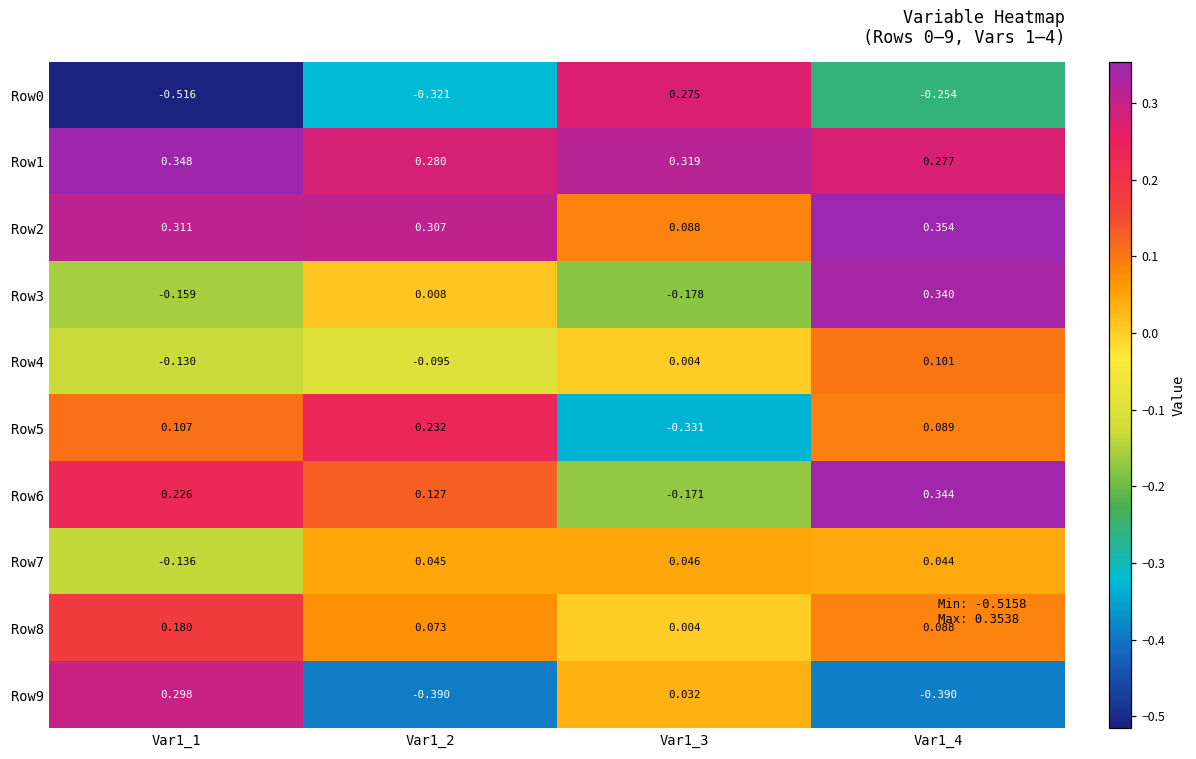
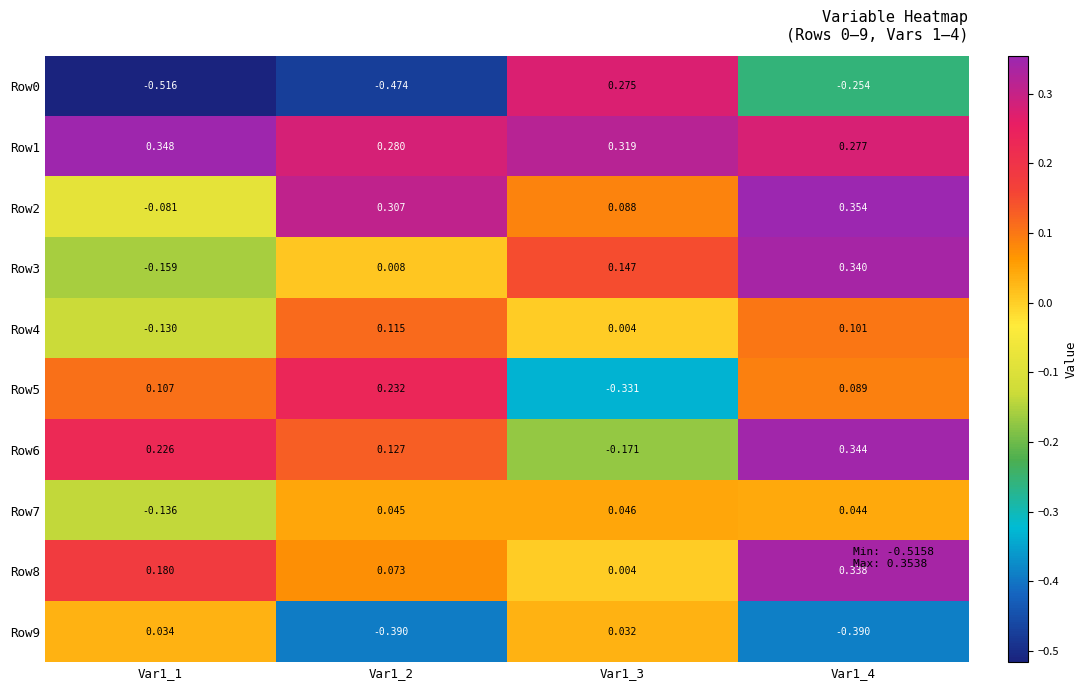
  {
    "Row0": {
      "Var1_1": -0.516,
-     "Var1_2": -0.321,
+     "Var1_2": -0.474,
      "Var1_3": 0.275,
      "Var1_4": -0.254
    },
    "Row1": {
      "Var1_1": 0.348,
      "Var1_2": 0.280,
      "Var1_3": 0.319,
      "Var1_4": 0.277
    },
    "Row2": {
-     "Var1_1": 0.311,
+     "Var1_1": -0.081,
      "Var1_2": 0.307,
      "Var1_3": 0.088,
      "Var1_4": 0.354
    },
    "Row3": {
      "Var1_1": -0.159,
      "Var1_2": 0.008,
-     "Var1_3": -0.178,
+     "Var1_3": 0.147,
      "Var1_4": 0.340
    },
    "Row4": {
      "Var1_1": -0.130,
-     "Var1_2": -0.095,
+     "Var1_2": 0.115,
      "Var1_3": 0.004,
      "Var1_4": 0.101
    },
    "Row5": {
      "Var1_1": 0.107,
      "Var1_2": 0.232,
      "Var1_3": -0.331,
      "Var1_4": 0.089
    },
    "Row6": {
      "Var1_1": 0.226,
      "Var1_2": 0.127,
      "Var1_3": -0.171,
      "Var1_4": 0.344
    },
    "Row7": {
      "Var1_1": -0.136,
      "Var1_2": 0.045,
      "Var1_3": 0.046,
      "Var1_4": 0.044
    },
    "Row8": {
      "Var1_1": 0.180,
      "Var1_2": 0.073,
      "Var1_3": 0.004,
-     "Var1_4": 0.088
+     "Var1_4": 0.338
    },
    "Row9": {
-     "Var1_1": 0.298,
+     "Var1_1": 0.034,
      "Var1_2": -0.390,
      "Var1_3": 0.032,
      "Var1_4": -0.390
    }
  }
